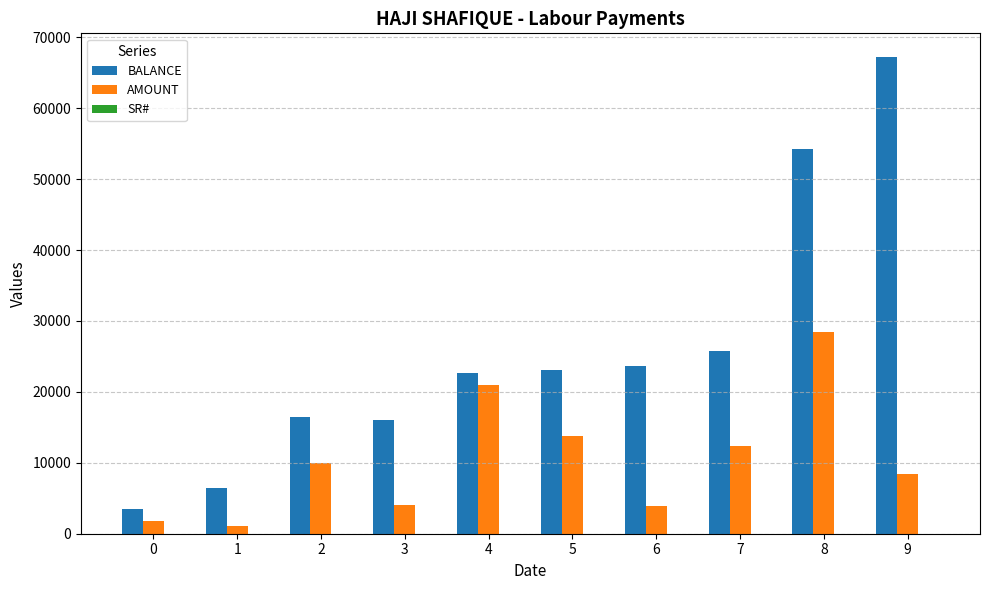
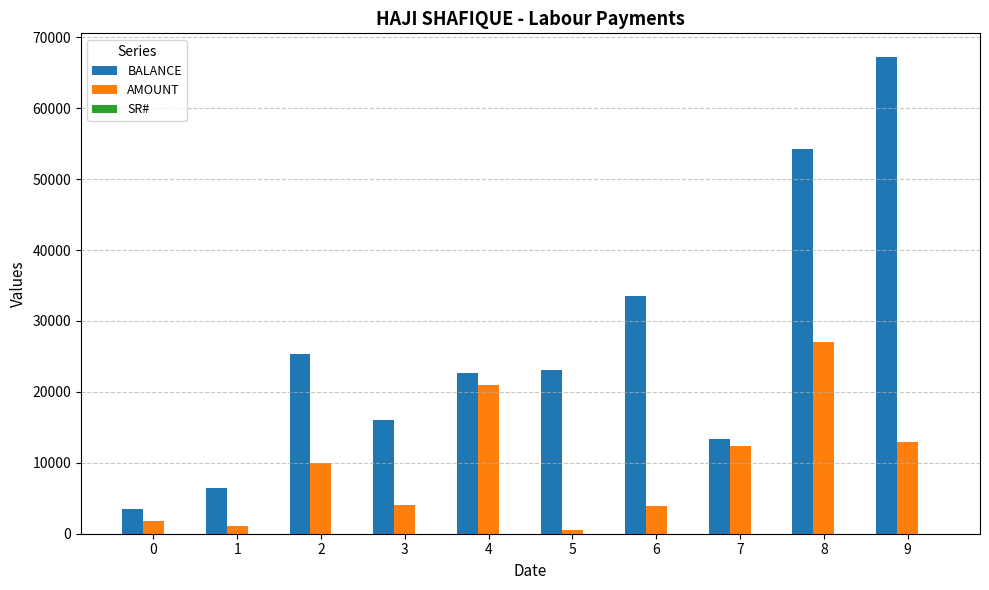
  {
    "BALANCE": {
      "0": 3000,
      "1": 7000,
-     "2": 17000,
+     "2": 25000,
      "3": 16000,
      "4": 23000,
      "5": 23000,
-     "6": 24000,
-     "7": 26000,
+     "6": 33000,
+     "7": 13000,
      "8": 54000,
      "9": 67000
    },
    "AMOUNT": {
      "0": 2000,
      "1": 1000,
      "2": 10000,
      "3": 4000,
      "4": 21000,
-     "5": 14000,
+     "5": 1000,
      "6": 4000,
      "7": 12000,
-     "8": 29000,
-     "9": 8000
+     "8": 27000,
+     "9": 13000
    }
  }
